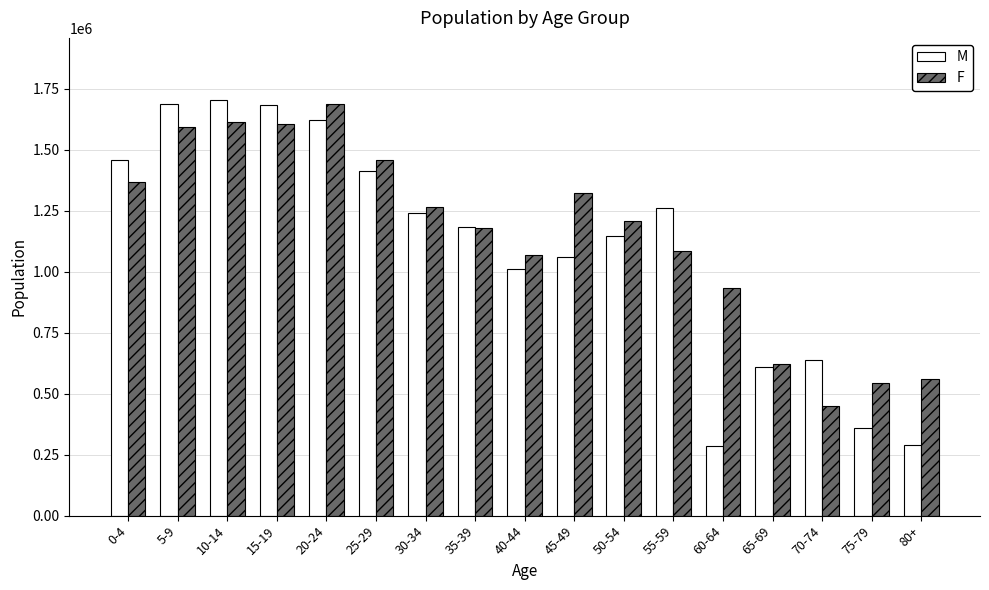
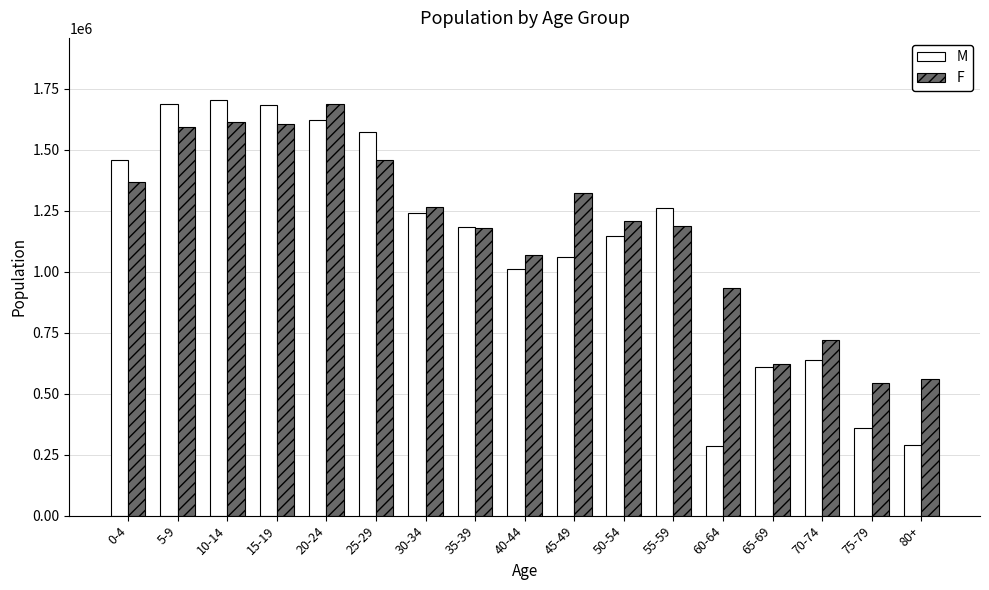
  {
    "M": {
      "0-4": 1460000,
      "5-9": 1690000,
      "10-14": 1700000,
      "15-19": 1680000,
      "20-24": 1620000,
-     "25-29": 1410000,
+     "25-29": 1570000,
      "30-34": 1240000,
      "35-39": 1180000,
      "40-44": 1010000,
      "45-49": 1060000,
      "50-54": 1150000,
      "55-59": 1260000,
      "60-64": 280000,
      "65-69": 610000,
      "70-74": 640000,
      "75-79": 360000,
      "80+": 290000
    },
    "F": {
      "0-4": 1370000,
      "5-9": 1590000,
      "10-14": 1610000,
      "15-19": 1600000,
      "20-24": 1690000,
      "25-29": 1460000,
      "30-34": 1260000,
      "35-39": 1180000,
      "40-44": 1070000,
      "45-49": 1320000,
      "50-54": 1210000,
-     "55-59": 1080000,
+     "55-59": 1190000,
      "60-64": 930000,
      "65-69": 620000,
-     "70-74": 450000,
+     "70-74": 720000,
      "75-79": 540000,
      "80+": 560000
    }
  }
